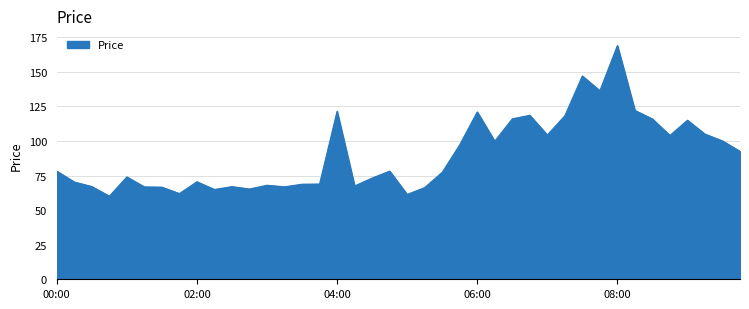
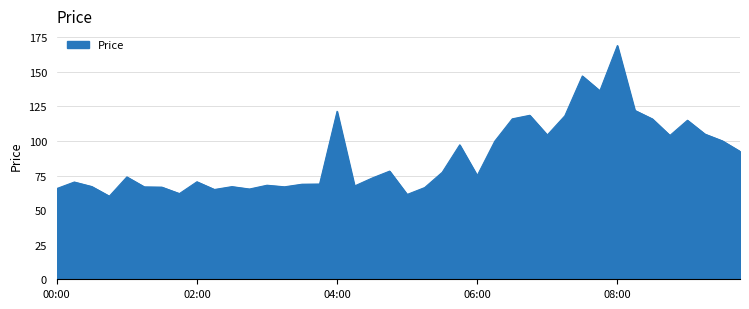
  {
-   "00:00": 78,
+   "00:00": 66,
    "02:00": 71,
    "04:00": 121,
-   "06:00": 121,
+   "06:00": 75,
    "08:00": 169
  }
